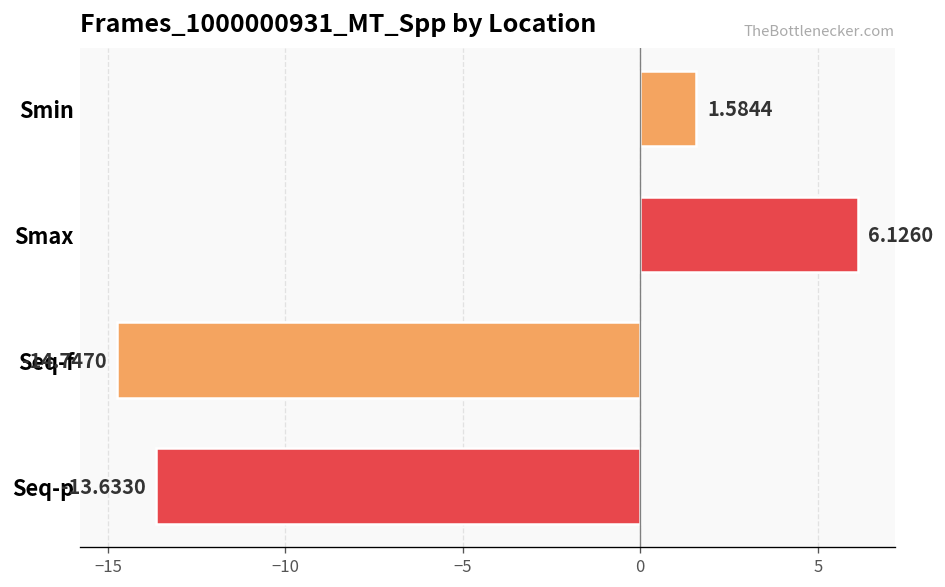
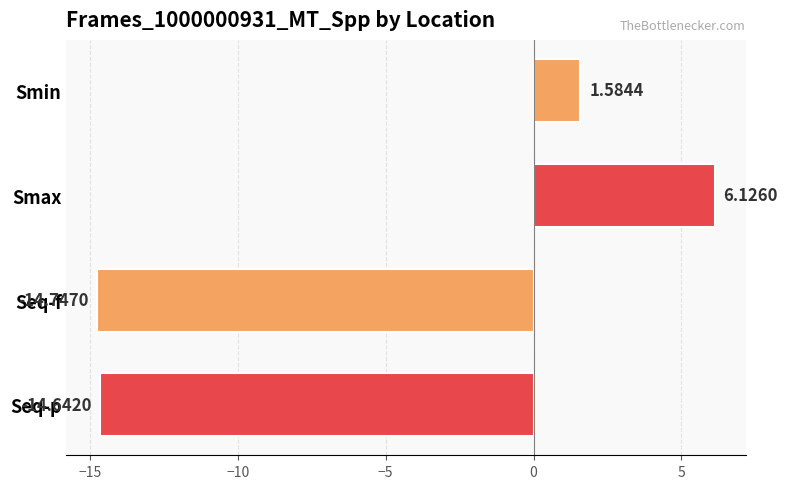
  {
    "Smin": 1.5844,
    "Smax": 6.1260,
    "Seq-f": -14.7470,
-   "Seq-p": -13.6330
+   "Seq-p": -14.6420
  }
